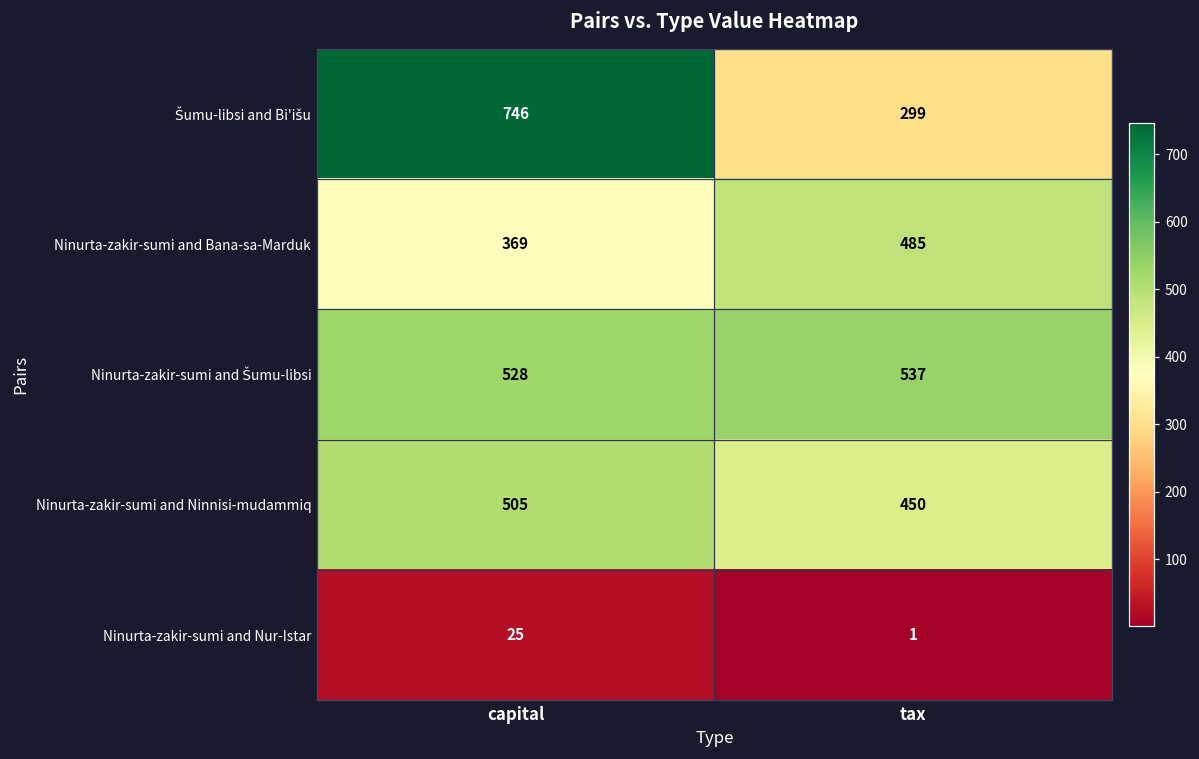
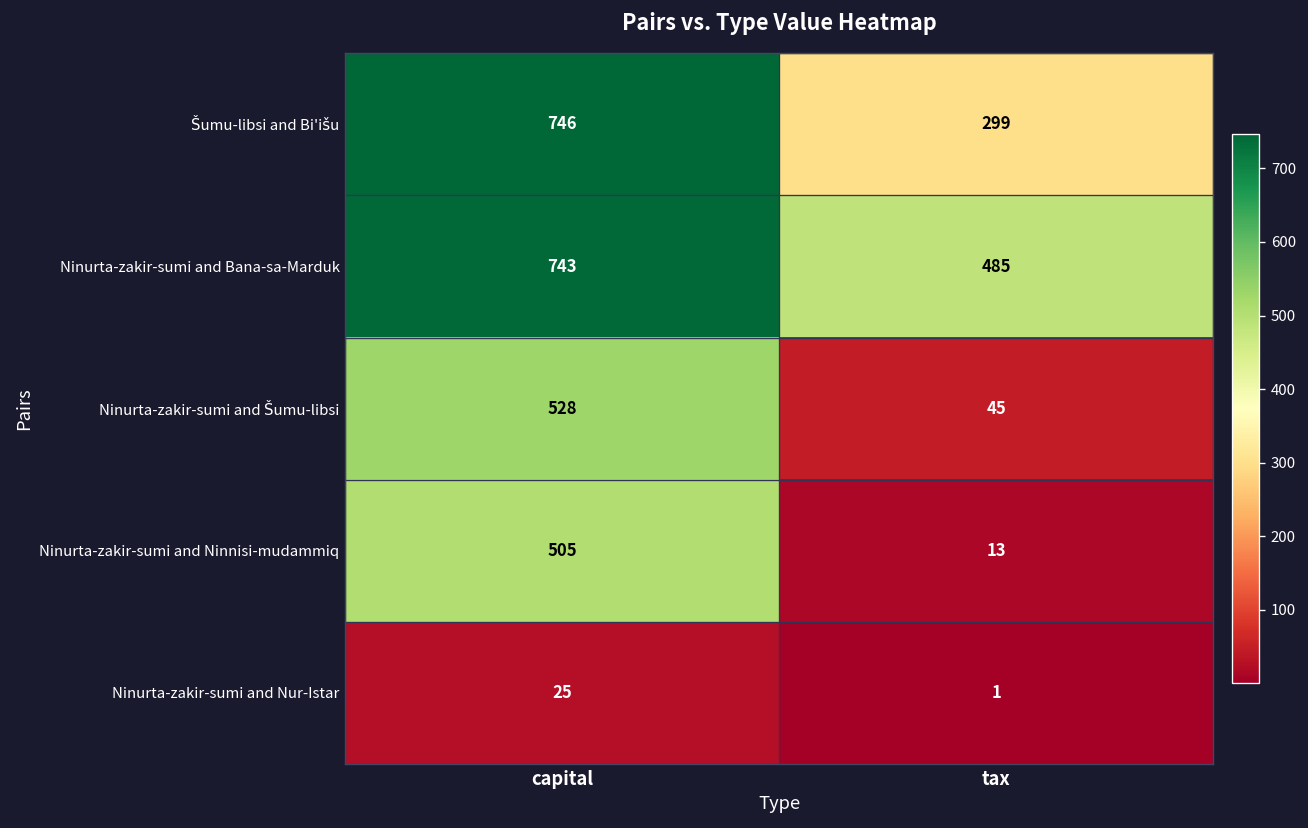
  {
    "Šumu-libsi and Bi'išu": {
      "capital": 746,
      "tax": 299
    },
    "Ninurta-zakir-sumi and Bana-sa-Marduk": {
-     "capital": 369,
+     "capital": 743,
      "tax": 485
    },
    "Ninurta-zakir-sumi and Šumu-libsi": {
      "capital": 528,
-     "tax": 537
+     "tax": 45
    },
    "Ninurta-zakir-sumi and Ninnisi-mudammiq": {
      "capital": 505,
-     "tax": 450
+     "tax": 13
    },
    "Ninurta-zakir-sumi and Nur-Istar": {
      "capital": 25,
      "tax": 1
    }
  }
